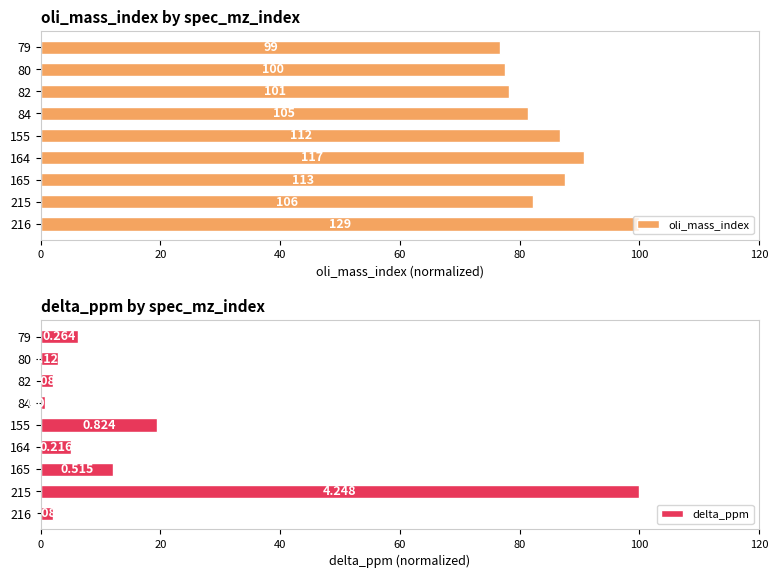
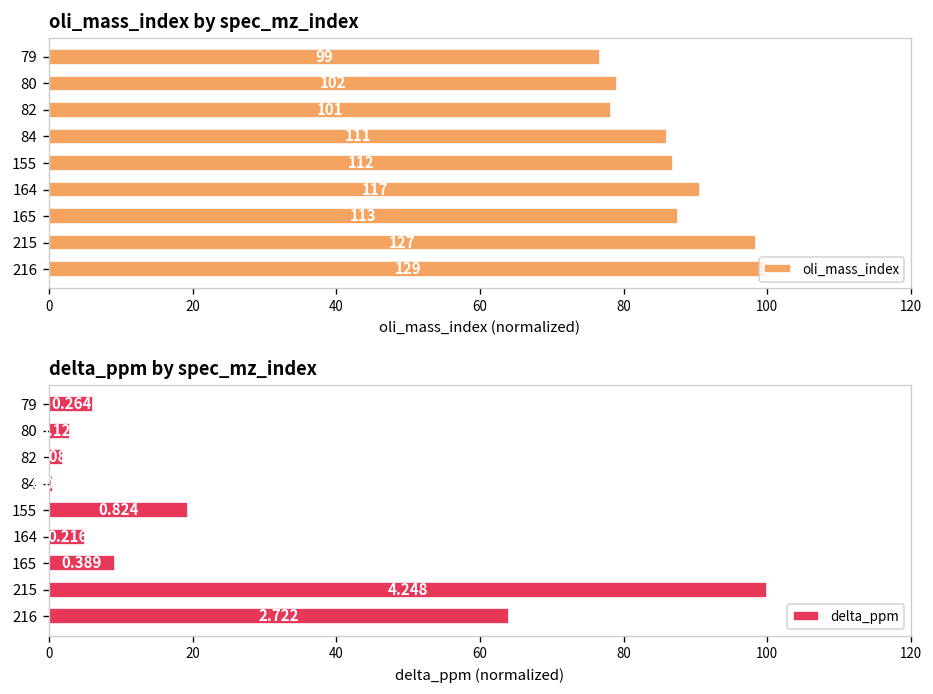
  {
    "oli_mass_index by spec_mz_index": {
-     "80": 100,
-     "84": 105,
-     "215": 106
+     "80": 102,
+     "84": 111,
+     "215": 127
    },
    "delta_ppm by spec_mz_index": {
-     "165": 0.515,
-     "216": 2
+     "165": 0.389,
+     "216": 64
    }
  }
